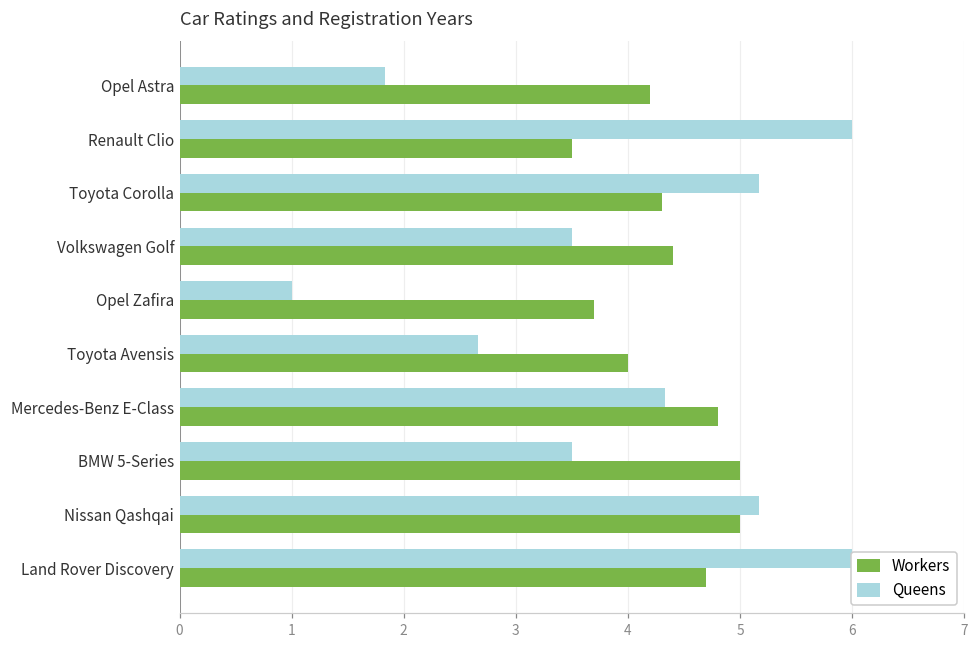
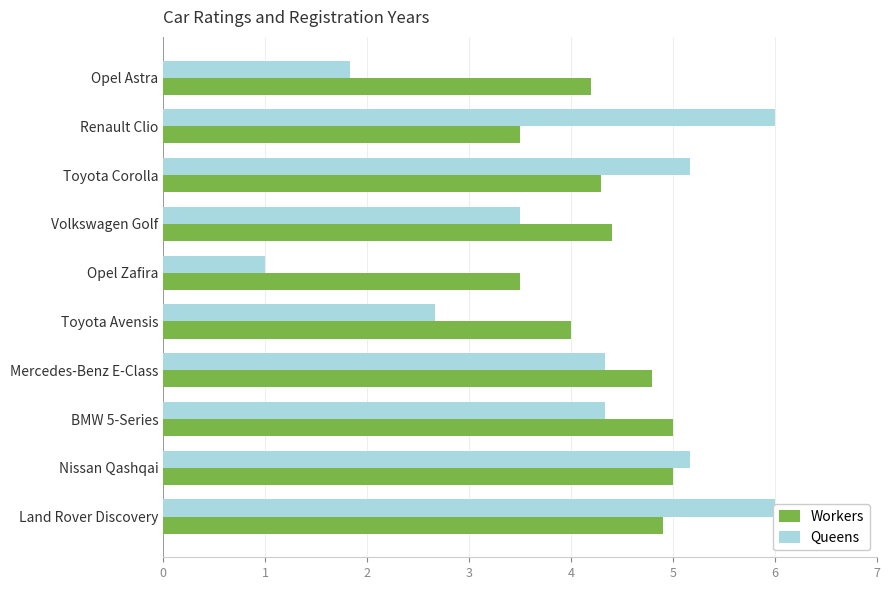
  {
    "Workers": {
      "Opel Astra": 4.2,
      "Renault Clio": 3.5,
      "Toyota Corolla": 4.3,
      "Volkswagen Golf": 4.4,
-     "Opel Zafira": 3.7,
+     "Opel Zafira": 3.5,
      "Toyota Avensis": 4.0,
      "Mercedes-Benz E-Class": 4.8,
      "BMW 5-Series": 5.0,
      "Nissan Qashqai": 5.0,
-     "Land Rover Discovery": 4.7
+     "Land Rover Discovery": 4.9
    },
    "Queens": {
      "Opel Astra": 1.83,
      "Renault Clio": 6.00,
      "Toyota Corolla": 5.17,
      "Volkswagen Golf": 3.50,
      "Opel Zafira": 1.00,
      "Toyota Avensis": 2.67,
      "Mercedes-Benz E-Class": 4.33,
-     "BMW 5-Series": 3.50,
+     "BMW 5-Series": 4.33,
      "Nissan Qashqai": 5.17
    }
  }
